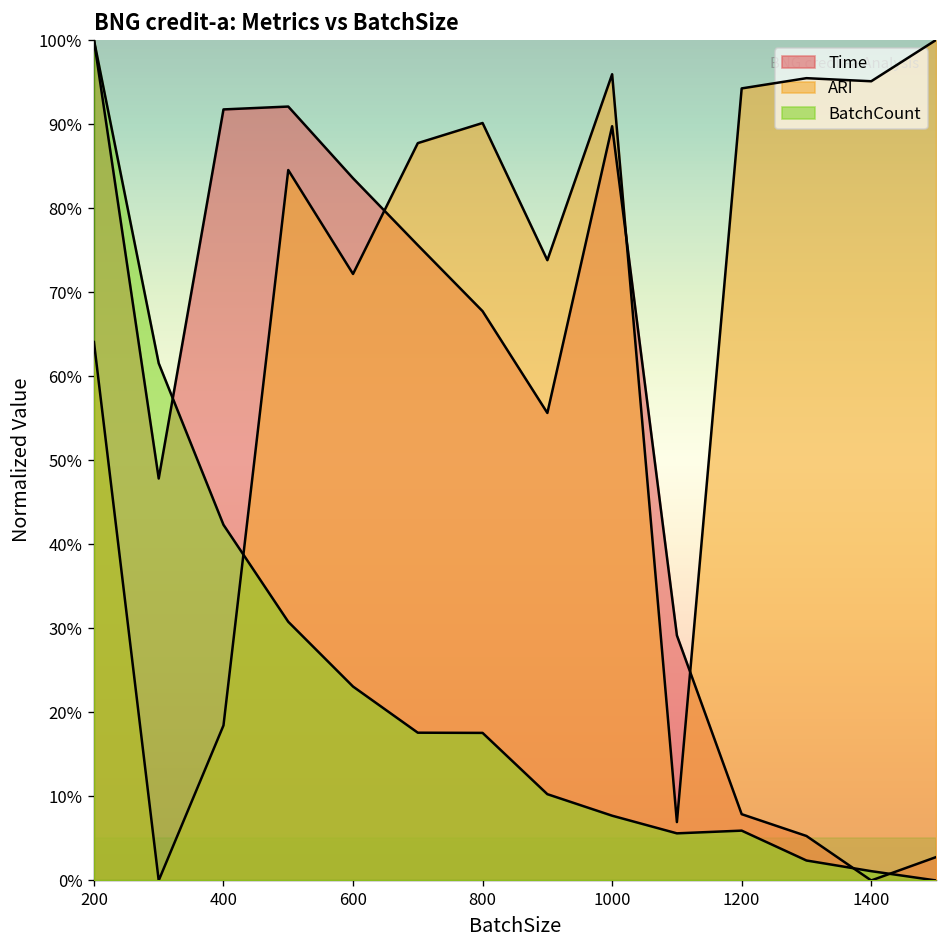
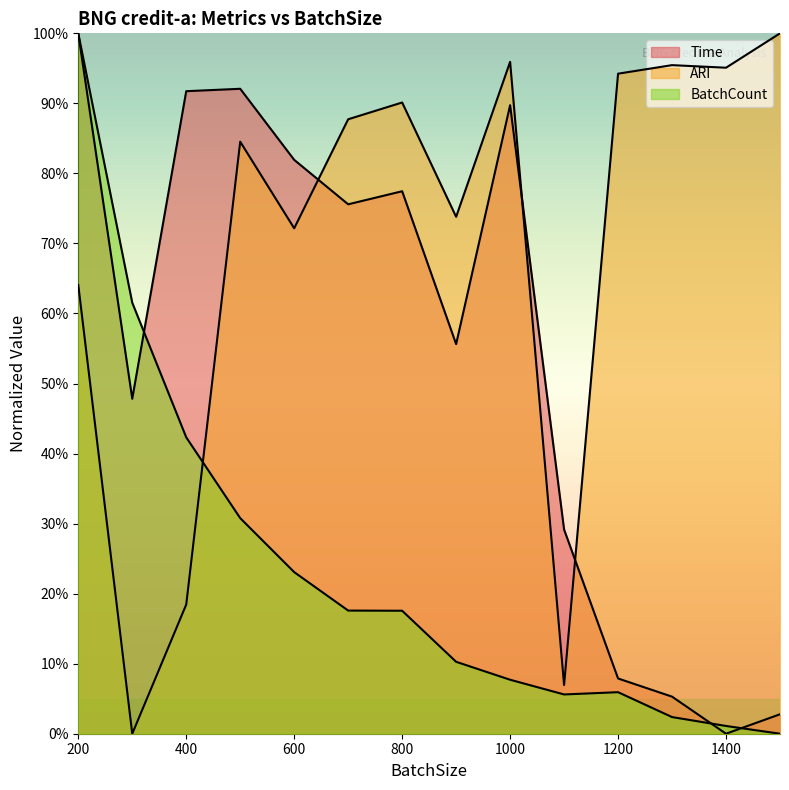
  {
    "Time": {
      "400": "92%",
-     "600": "84%",
-     "800": "68%",
+     "600": "82%",
+     "800": "77%",
      "1000": "90%",
      "1200": "8%",
      "1400": "0%"
    },
    "ARI": {
      "200": "64%",
      "400": "18%",
      "600": "72%",
      "800": "90%",
      "1000": "96%",
      "1200": "94%"
    },
    "BatchCount": {
      "400": "42%",
      "600": "23%",
      "800": "18%",
      "1000": "8%",
      "1200": "6%",
      "1400": "1%"
    }
  }
